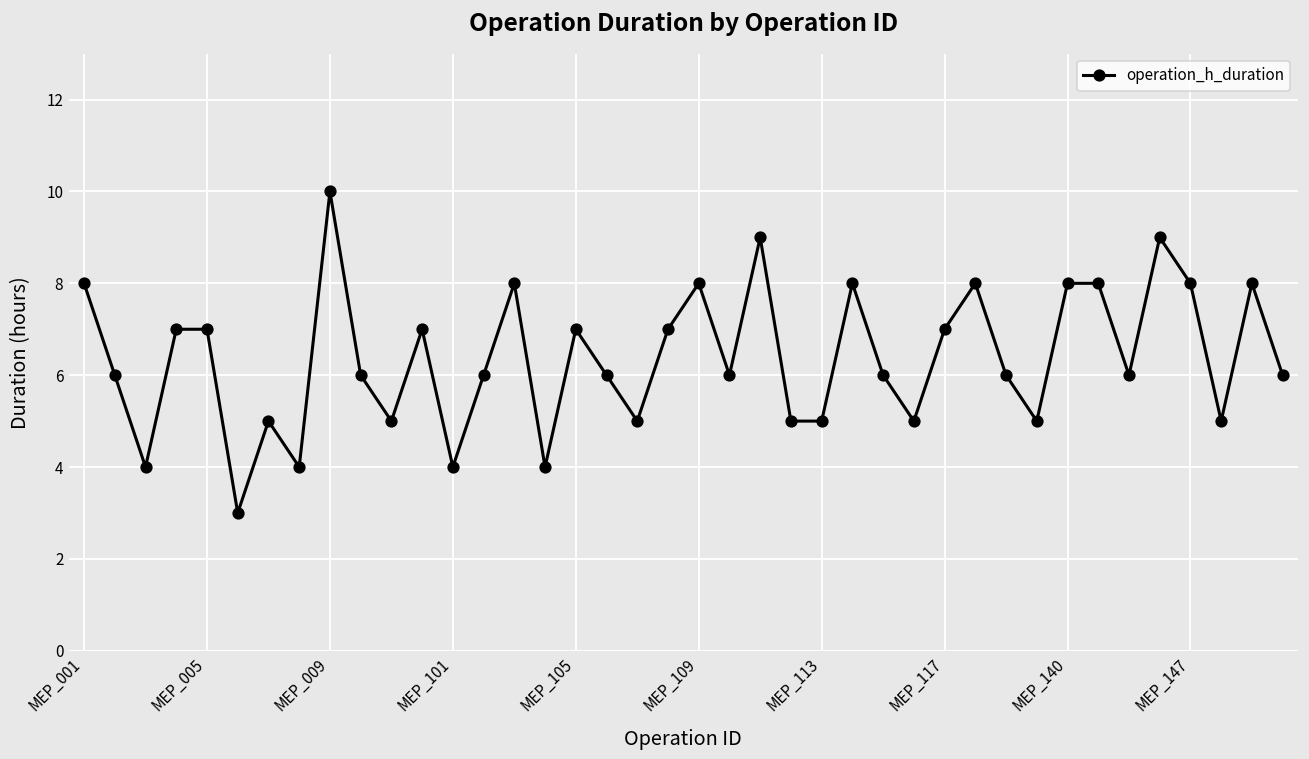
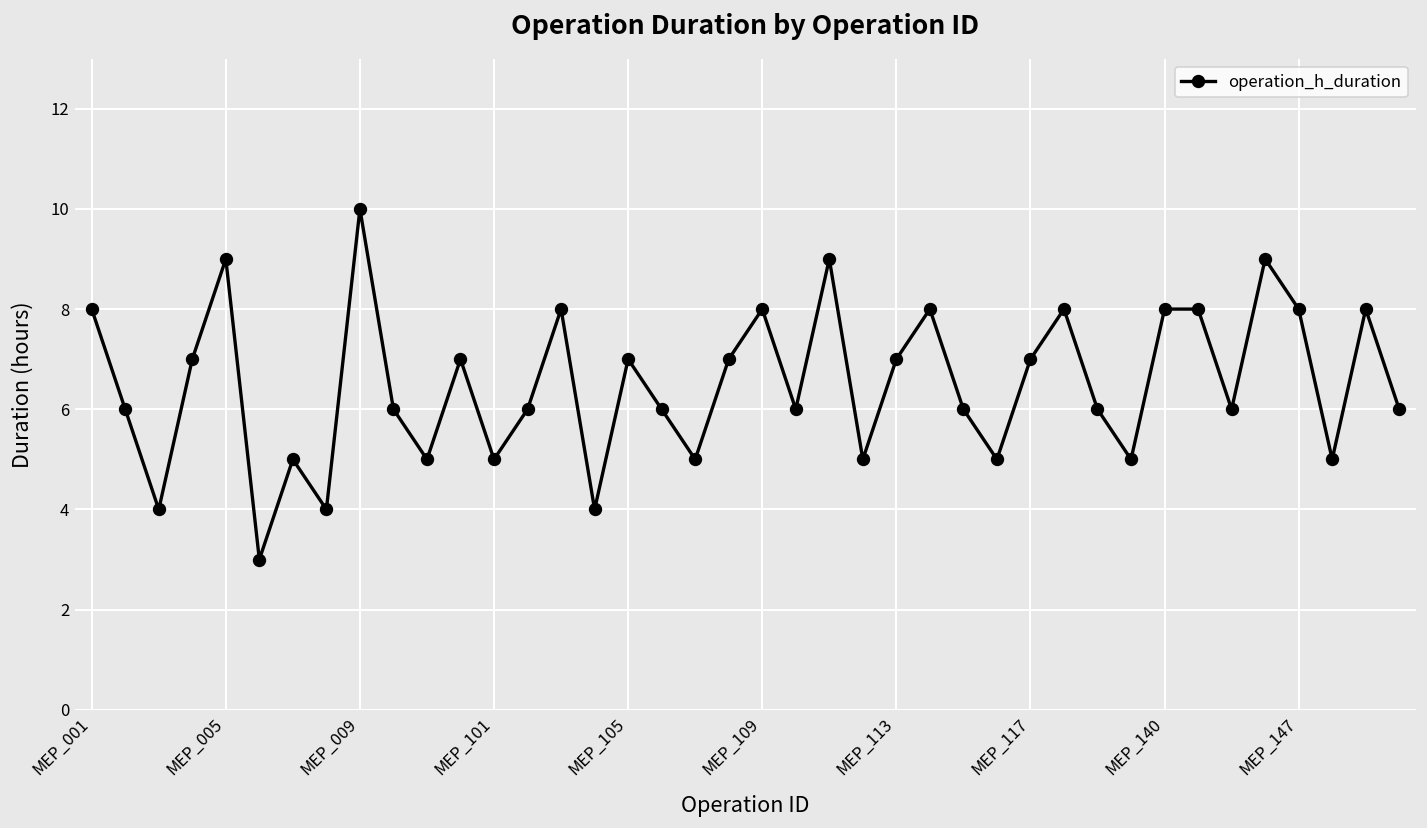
  {
    "MEP_001": 8,
-   "MEP_005": 7,
+   "MEP_005": 9,
    "MEP_009": 10,
-   "MEP_101": 4,
+   "MEP_101": 5,
    "MEP_105": 7,
    "MEP_109": 8,
-   "MEP_113": 5,
+   "MEP_113": 7,
    "MEP_117": 7,
    "MEP_140": 8,
    "MEP_147": 8
  }
